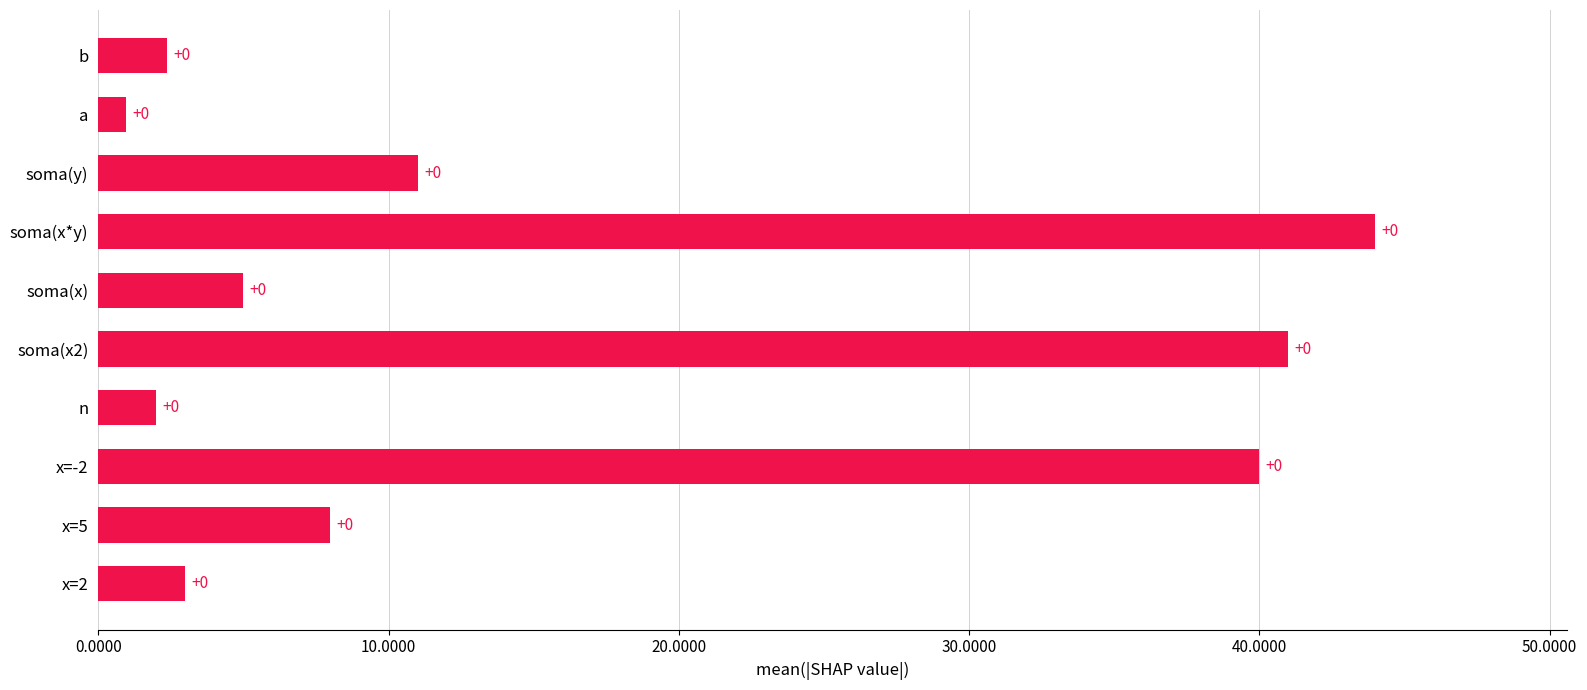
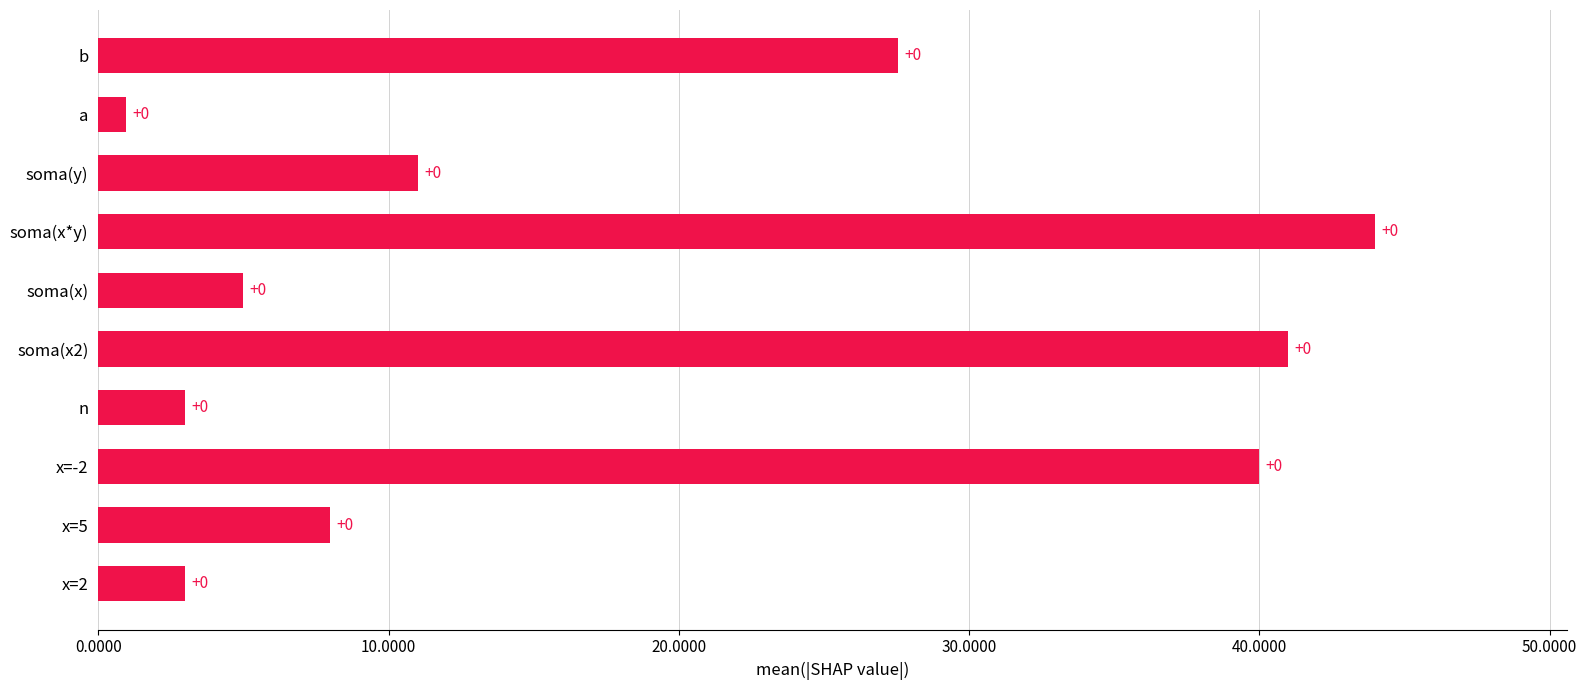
  {
-   "b": 2.4,
-   "n": 2
+   "b": 27.6,
+   "n": 3
  }
